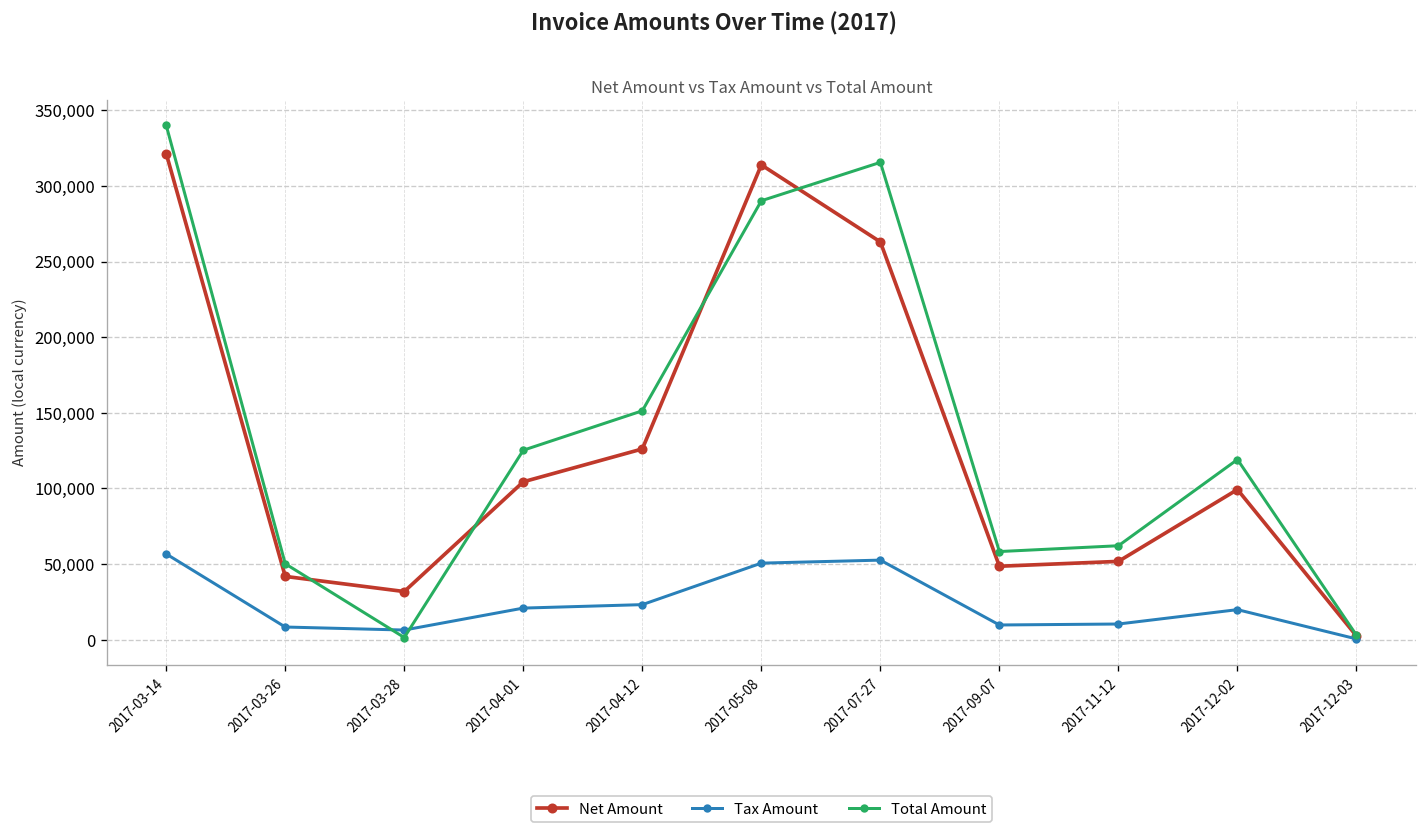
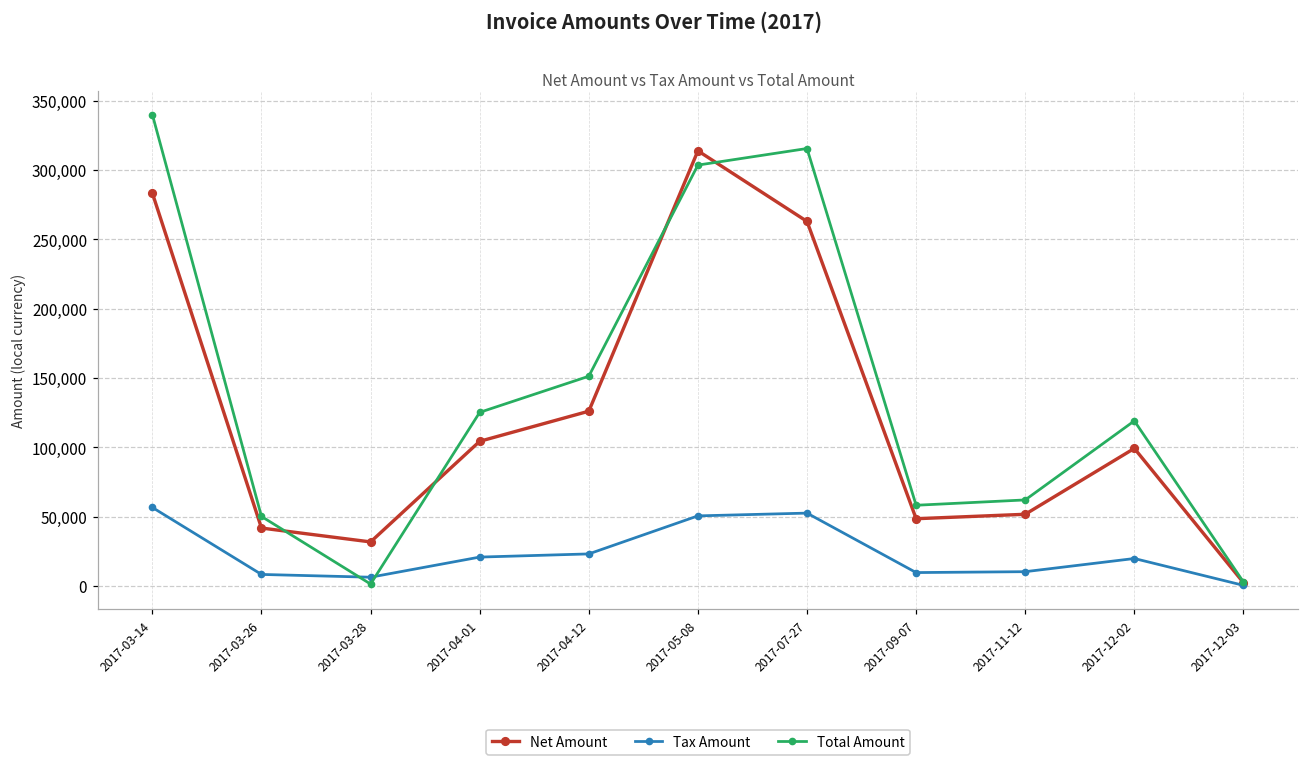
  {
    "Net Amount": {
-     "2017-03-14": "321,000",
+     "2017-03-14": "283,000",
      "2017-03-26": "42,000",
      "2017-03-28": "32,000",
      "2017-04-01": "104,000",
      "2017-04-12": "126,000",
      "2017-05-08": "314,000",
      "2017-07-27": "263,000",
      "2017-09-07": "49,000",
      "2017-11-12": "52,000",
      "2017-12-02": "99,000"
    },
    "Tax Amount": {
      "2017-03-14": "57,000",
      "2017-03-26": "8,000",
      "2017-03-28": "6,000",
      "2017-04-01": "21,000",
      "2017-04-12": "23,000",
      "2017-05-08": "51,000",
      "2017-07-27": "53,000",
      "2017-09-07": "10,000",
      "2017-11-12": "10,000",
      "2017-12-02": "20,000"
    },
    "Total Amount": {
      "2017-03-14": "340,000",
      "2017-03-26": "50,000",
      "2017-03-28": "1,000",
      "2017-04-01": "125,000",
      "2017-04-12": "151,000",
-     "2017-05-08": "290,000",
+     "2017-05-08": "304,000",
      "2017-07-27": "316,000",
      "2017-09-07": "58,000",
      "2017-11-12": "62,000",
      "2017-12-02": "119,000"
    }
  }
